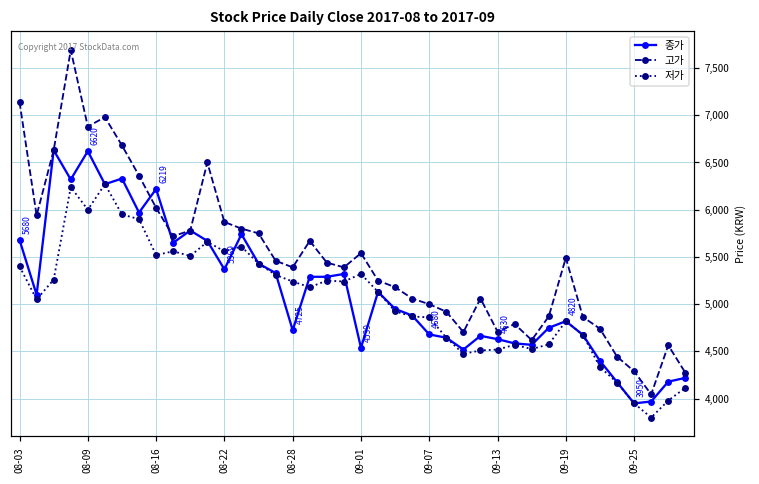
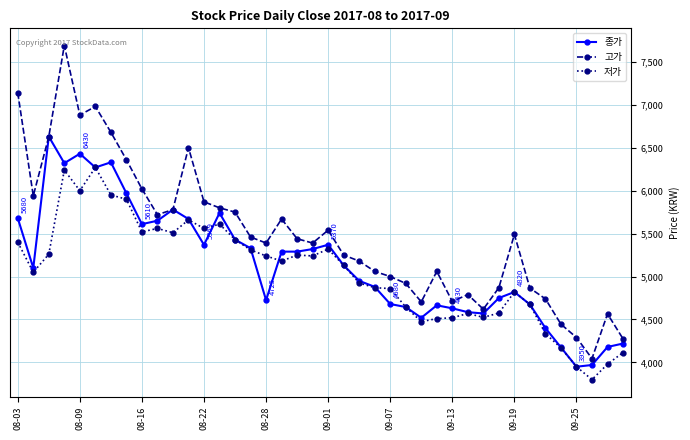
  {
    "종가": {
      "08-03": 5680,
-     "08-09": 6620,
-     "08-16": 6219,
+     "08-09": 6430,
+     "08-16": 5610,
      "08-22": 5369,
      "08-28": 4725,
-     "09-01": 4539,
+     "09-01": 5370,
      "09-07": 4680,
      "09-13": 4630
    }
  }
